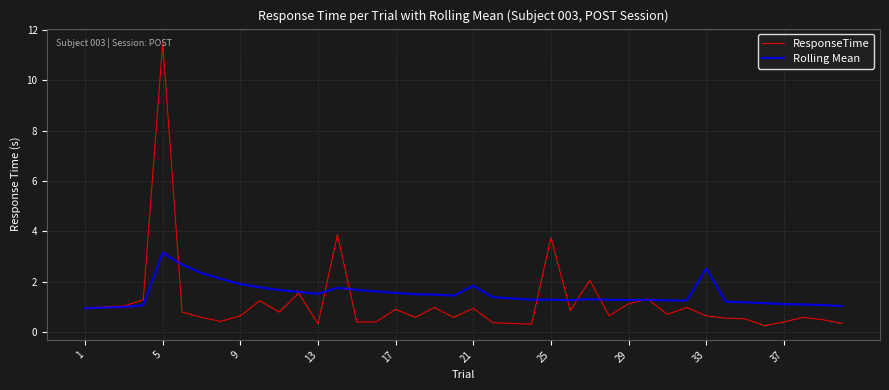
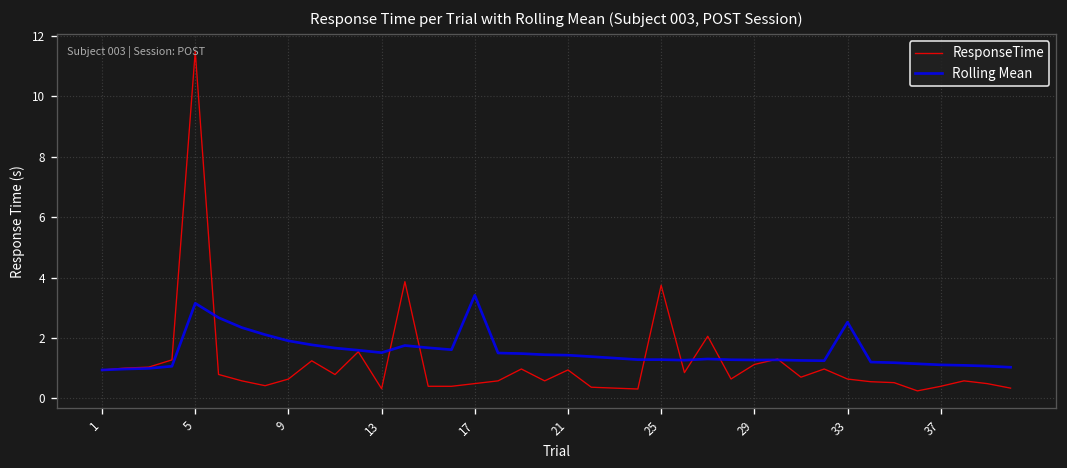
  {
    "ResponseTime": {
      "9": 0.6,
      "13": 0.3,
-     "17": 0.9,
+     "17": 0.5,
      "21": 0.9,
      "25": 3.7,
      "29": 1.1,
      "33": 0.6,
      "37": 0.4
    },
    "Rolling Mean": {
      "5": 3.1,
      "9": 1.9,
      "13": 1.5,
-     "17": 1.5,
-     "21": 1.8,
+     "17": 3.4,
+     "21": 1.4,
      "25": 1.3,
      "29": 1.3,
      "33": 2.5,
      "37": 1.1
    }
  }
